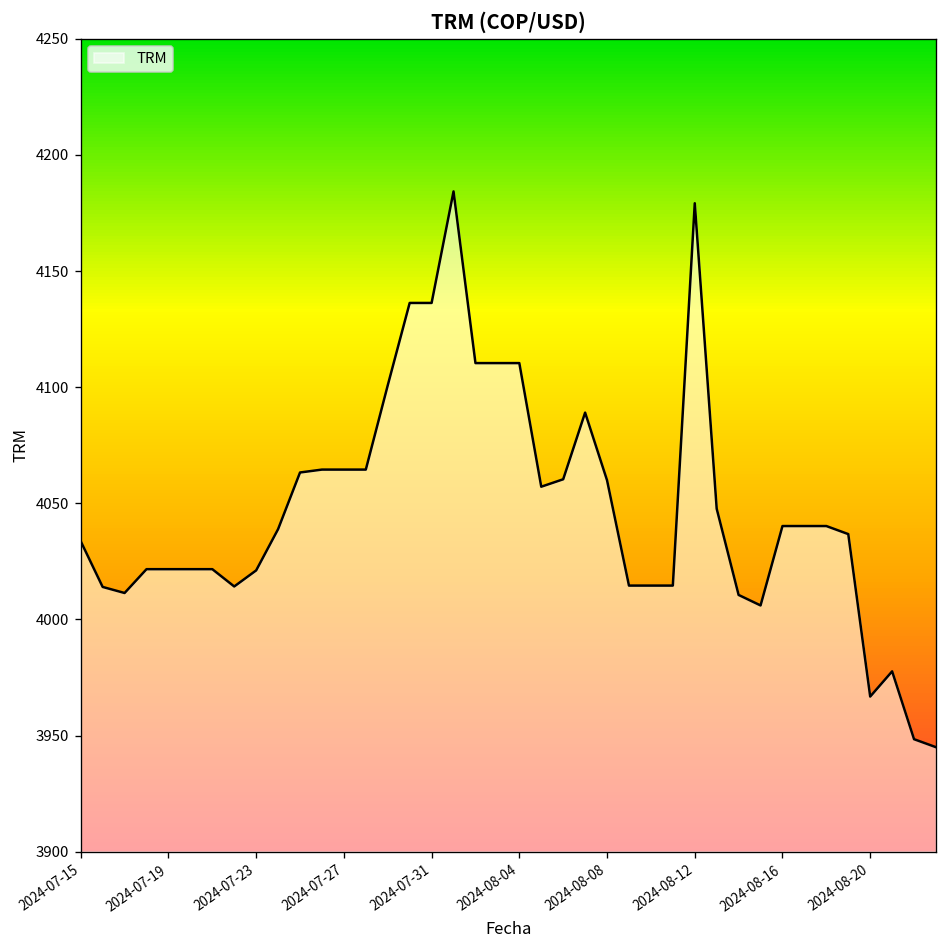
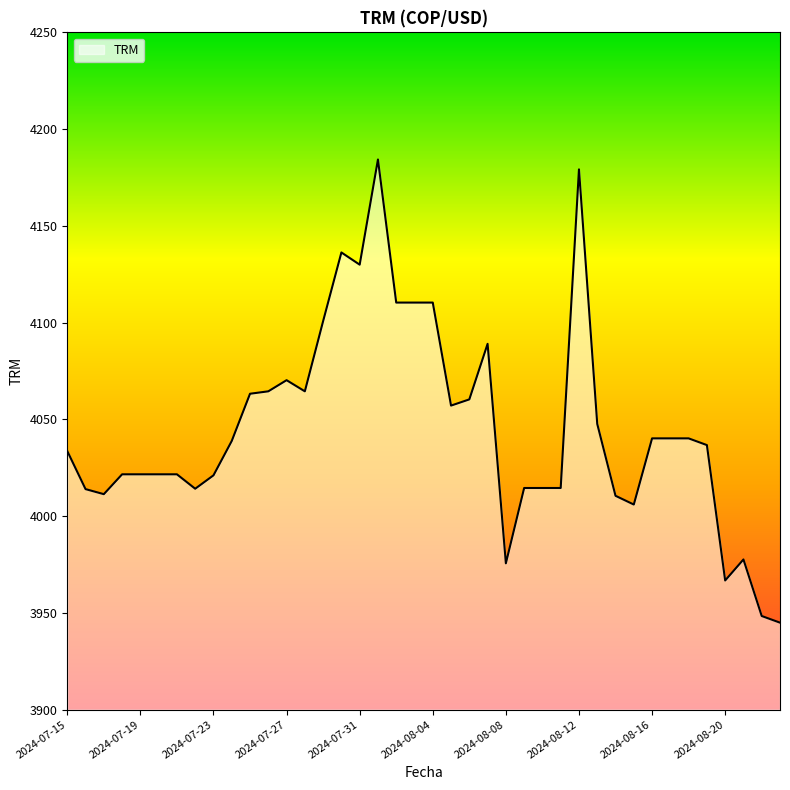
  {
    "2024-07-15": 4034,
    "2024-07-19": 4022,
    "2024-07-23": 4021,
-   "2024-07-27": 4065,
-   "2024-07-31": 4136,
+   "2024-07-27": 4070,
+   "2024-07-31": 4130,
    "2024-08-04": 4110,
-   "2024-08-08": 4060,
+   "2024-08-08": 3976,
    "2024-08-12": 4179,
    "2024-08-16": 4040,
    "2024-08-20": 3967
  }
